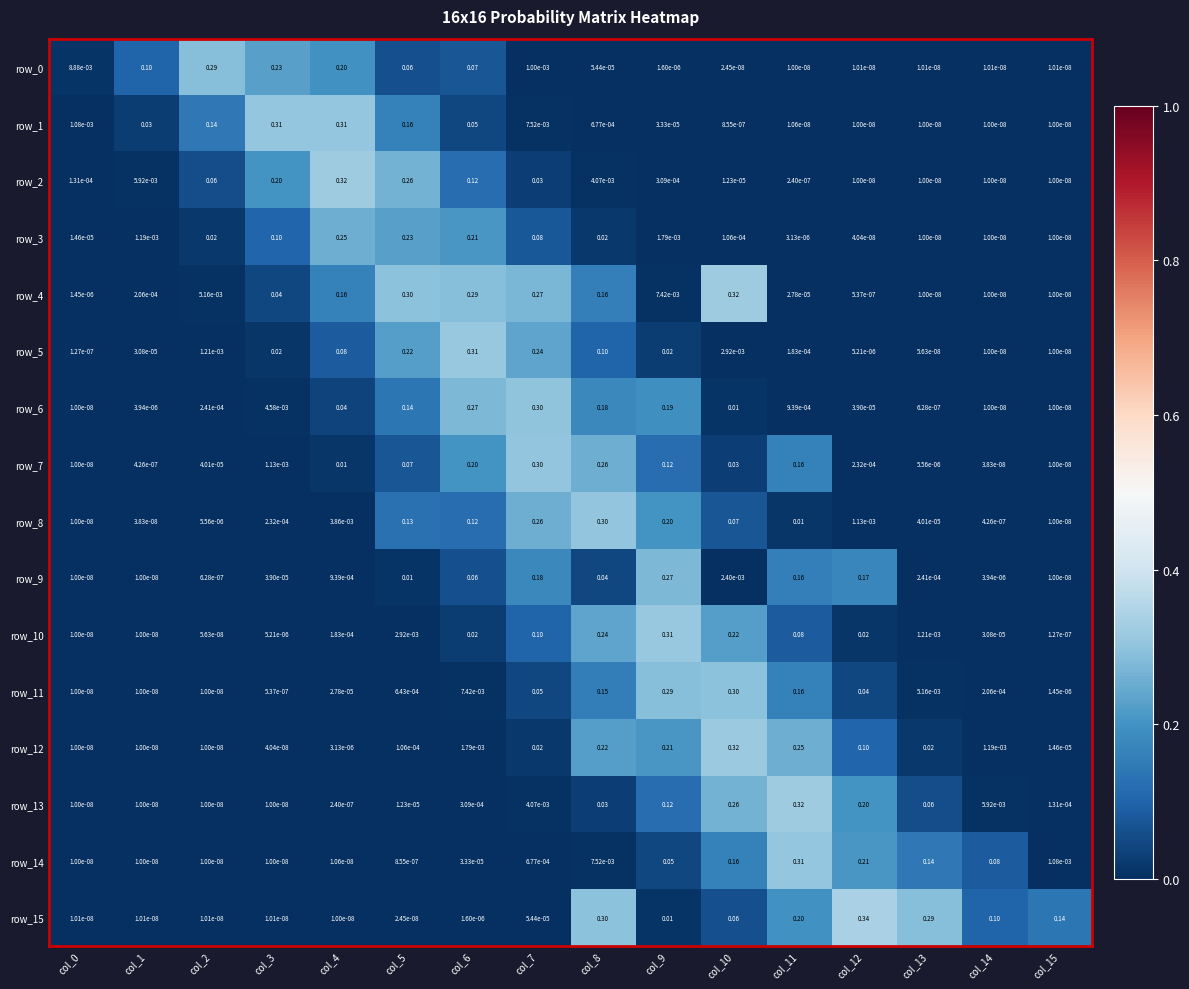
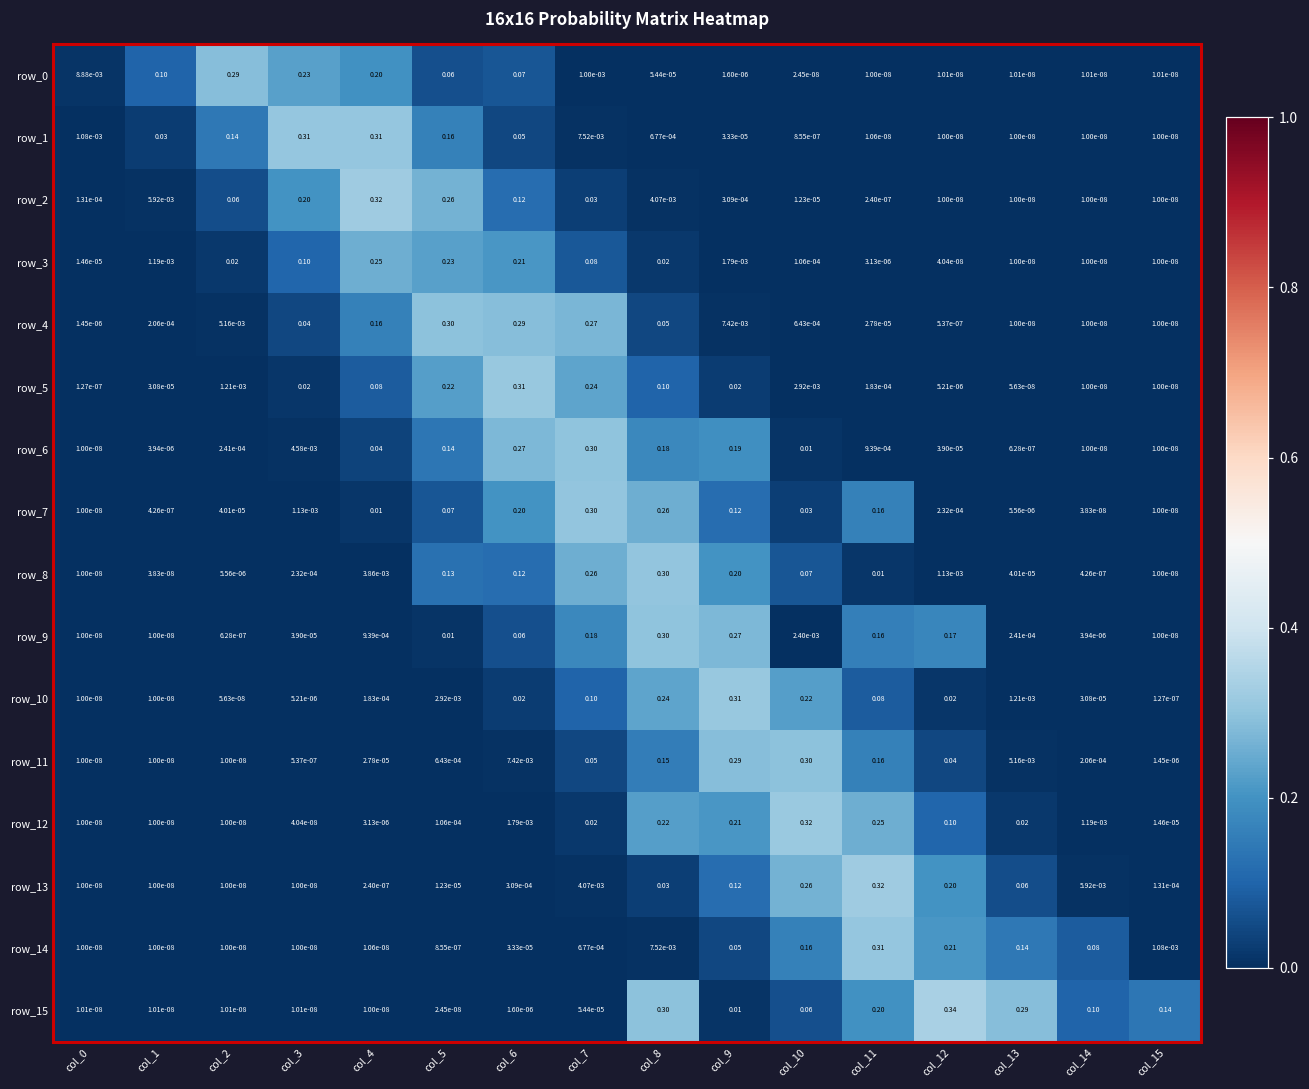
  {
    "row_4": {
      "col_0": "1.45e-06",
      "col_1": "2.06e-04",
      "col_2": "5.16e-03",
      "col_3": "0.04",
      "col_4": "0.16",
      "col_5": "0.30",
      "col_6": "0.29",
      "col_7": "0.27",
-     "col_8": "0.16",
+     "col_8": "0.05",
      "col_9": "7.42e-03",
-     "col_10": "0.32",
+     "col_10": "6.43e-04",
      "col_11": "2.78e-05",
      "col_12": "5.37e-07",
      "col_13": "1.00e-08",
      "col_14": "1.00e-08",
      "col_15": "1.00e-08"
    },
    "row_9": {
      "col_0": "1.00e-08",
      "col_1": "1.00e-08",
      "col_2": "6.28e-07",
      "col_3": "3.90e-05",
      "col_4": "9.39e-04",
      "col_5": "0.01",
      "col_6": "0.06",
      "col_7": "0.18",
-     "col_8": "0.04",
+     "col_8": "0.30",
      "col_9": "0.27",
      "col_10": "2.40e-03",
      "col_11": "0.16",
      "col_12": "0.17",
      "col_13": "2.41e-04",
      "col_14": "3.94e-06",
      "col_15": "1.00e-08"
    }
  }
